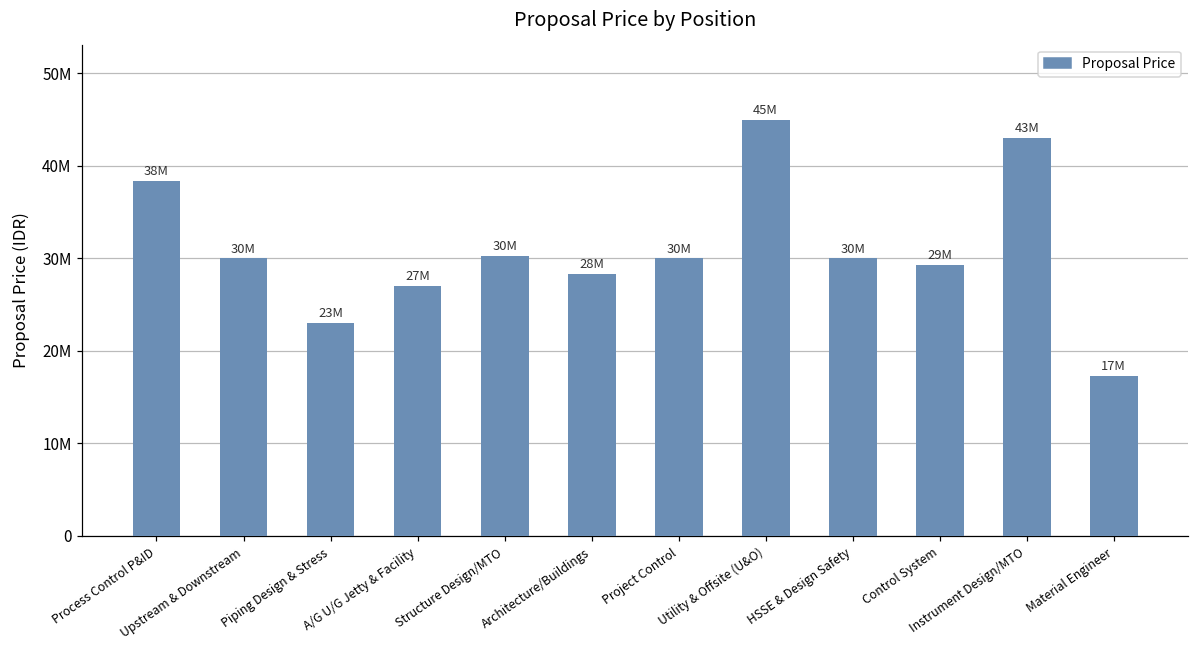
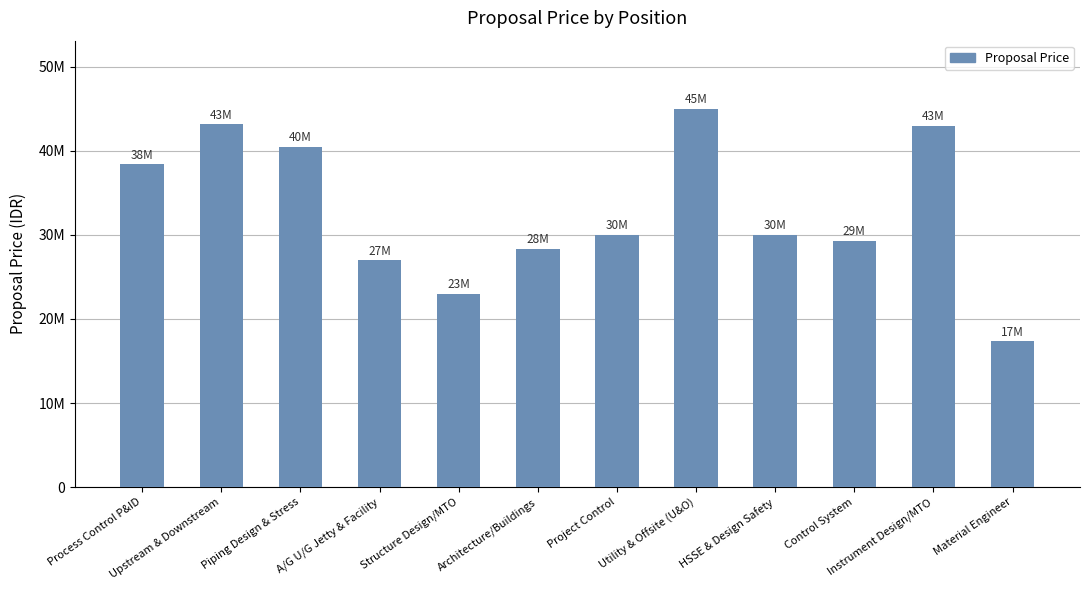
  {
    "Process Control P&ID": "38M",
-   "Upstream & Downstream": "30M",
-   "Piping Design & Stress": "23M",
+   "Upstream & Downstream": "43M",
+   "Piping Design & Stress": "40M",
    "A/G U/G Jetty & Facility": "27M",
-   "Structure Design/MTO": "30M",
+   "Structure Design/MTO": "23M",
    "Architecture/Buildings": "28M",
    "Project Control": "30M",
    "Utility & Offsite (U&O)": "45M",
    "HSSE & Design Safety": "30M",
    "Control System": "29M",
    "Instrument Design/MTO": "43M",
    "Material Engineer": "17M"
  }
